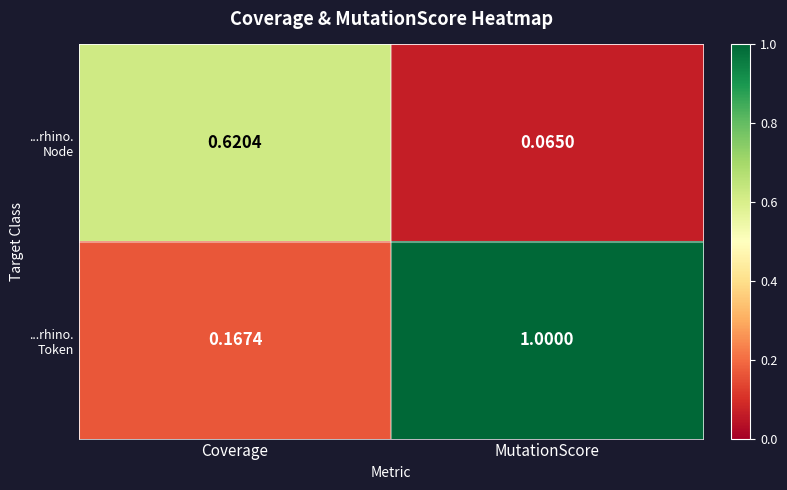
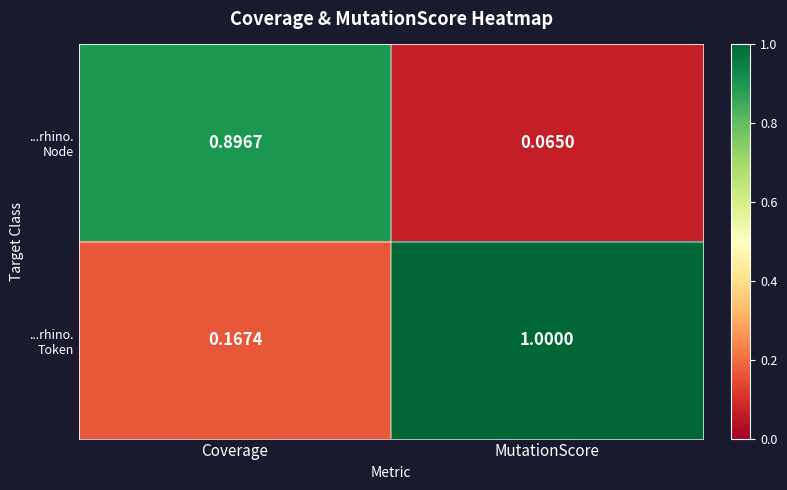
  {
    "...rhino. Node": {
-     "Coverage": 0.6204,
+     "Coverage": 0.8967,
      "MutationScore": 0.0650
    },
    "...rhino. Token": {
      "Coverage": 0.1674,
      "MutationScore": 1.0000
    }
  }
